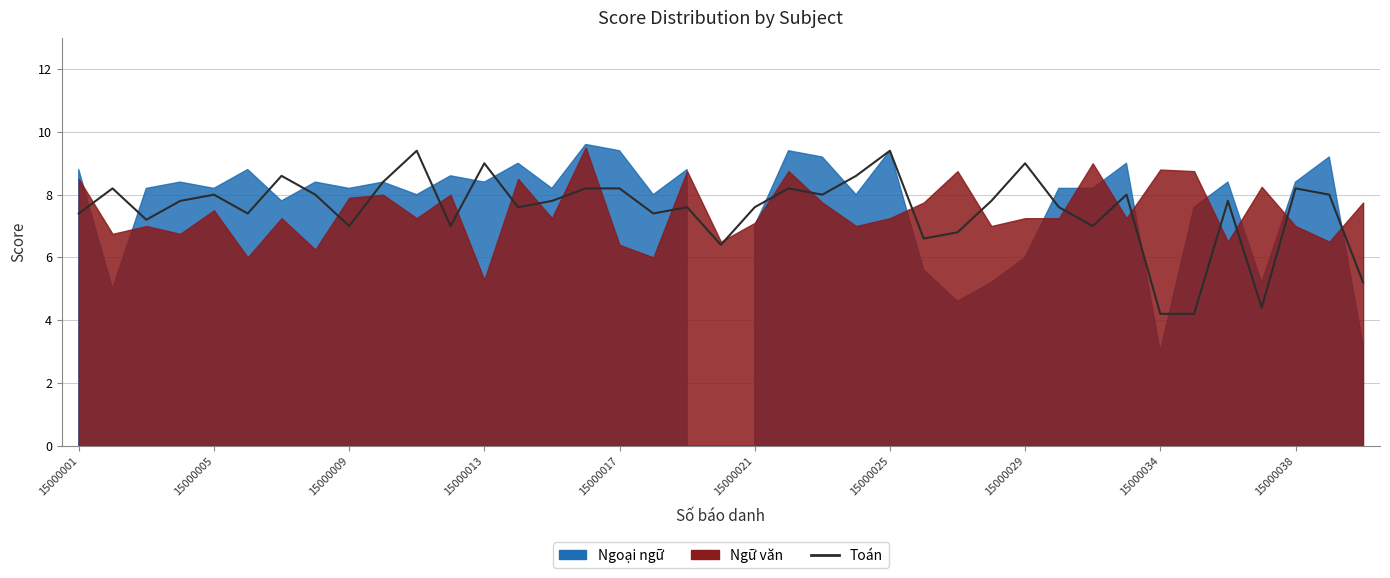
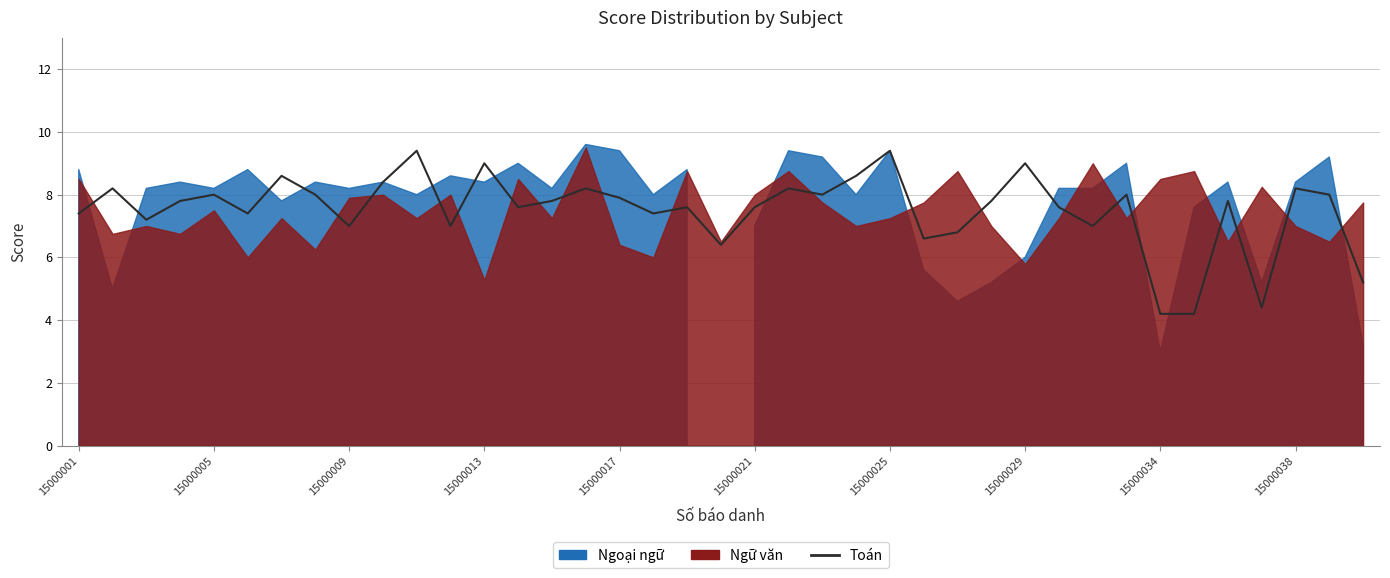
  {
    "Toán": {
      "15000001": 7.4,
      "15000005": 8.0,
      "15000009": 7.0,
      "15000013": 9.0,
-     "15000017": 8.2,
+     "15000017": 7.9,
      "15000021": 7.6,
      "15000025": 9.4,
      "15000029": 9.0,
      "15000034": 4.2,
      "15000038": 8.2
    },
    "Ngữ văn": {
      "15000001": 8.5,
      "15000005": 7.5,
      "15000009": 7.9,
      "15000013": 5.3,
      "15000017": 6.4,
-     "15000021": 7.1,
+     "15000021": 8.0,
      "15000025": 7.3,
-     "15000029": 7.3,
-     "15000034": 8.8,
+     "15000029": 5.8,
+     "15000034": 8.5,
      "15000038": 7.0
    }
  }
